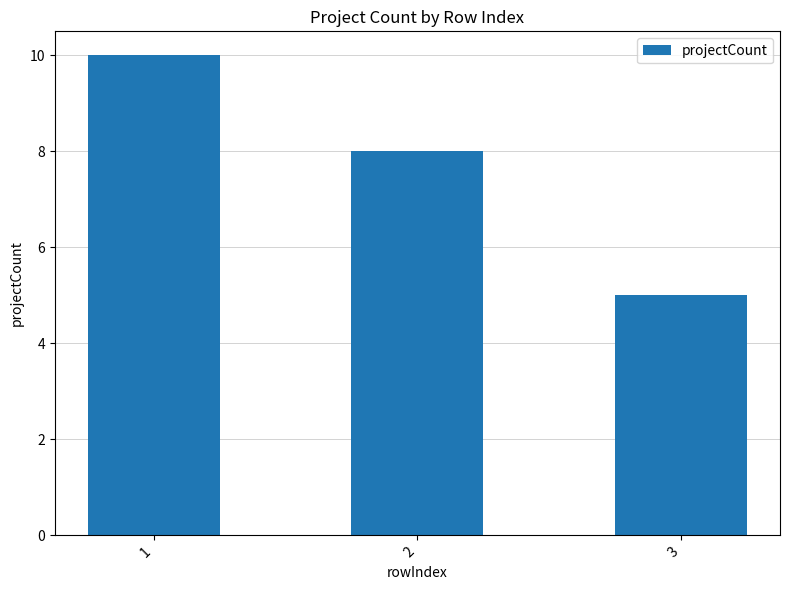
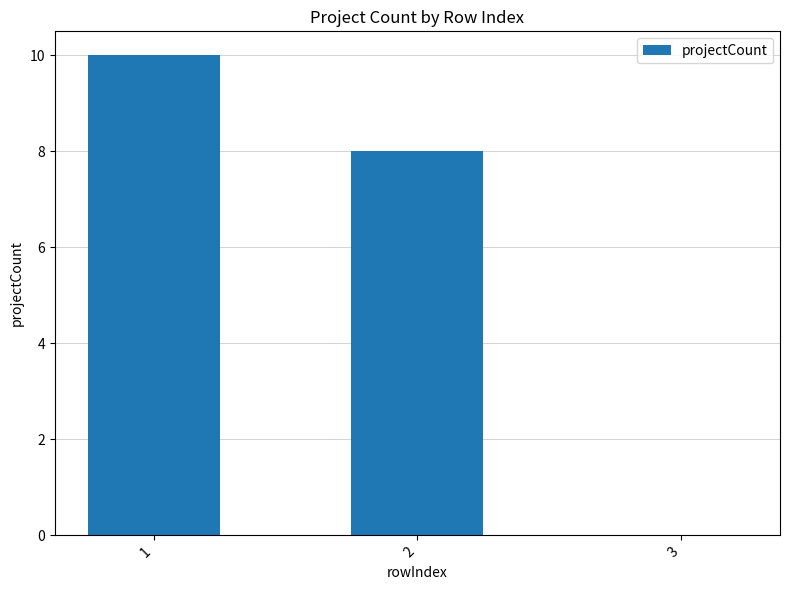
  {
    "1": 10,
    "2": 8,
-   "3": 5
+   "3": 0
  }
